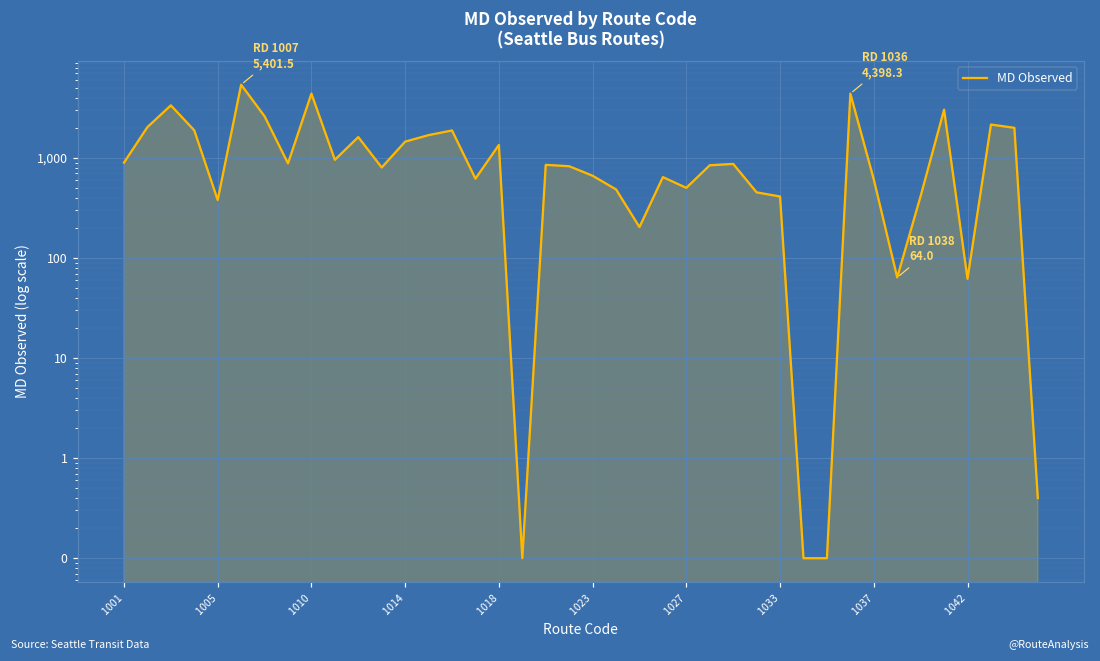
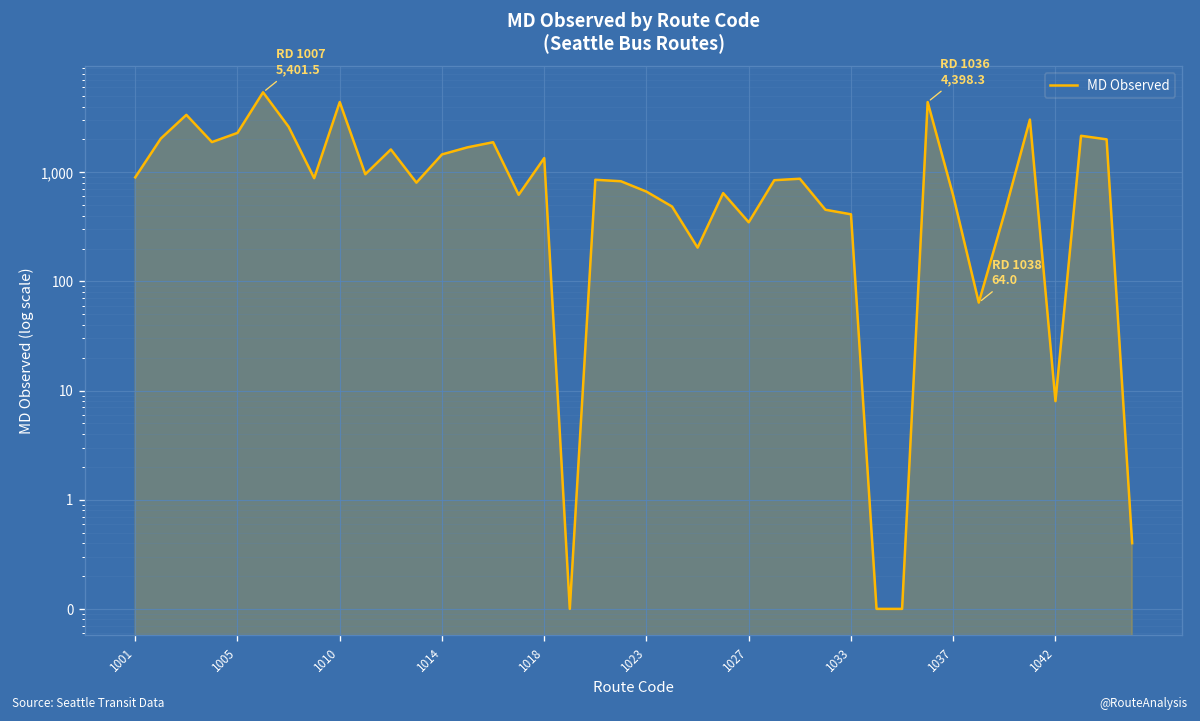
  {
    "1001": "900",
-   "1005": "380",
+   "1005": "2,300",
    "1010": "4,000",
    "1014": "1,500",
    "1018": "1,300",
    "1023": "700",
-   "1027": "500",
+   "1027": "350",
    "1033": "400",
    "1037": "600",
-   "1042": "60"
+   "1042": "8"
  }
